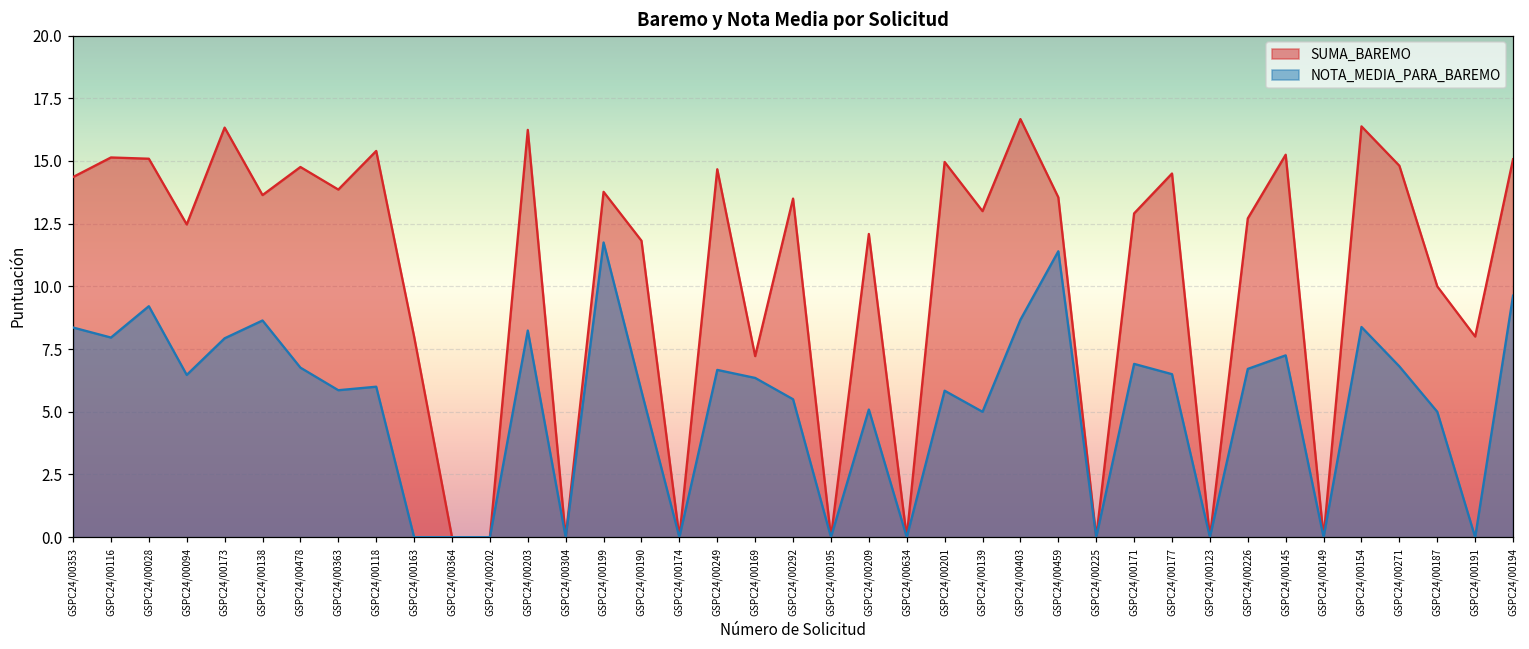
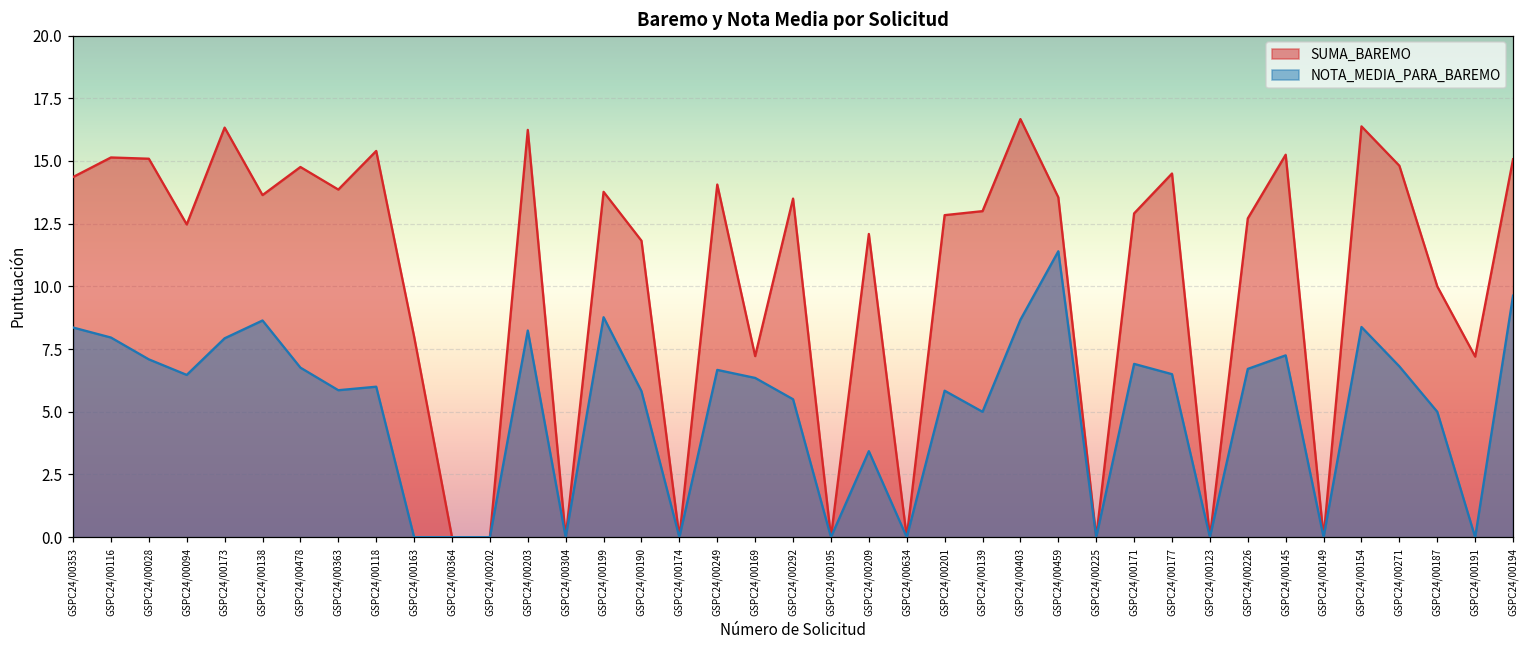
  {
    "SUMA_BAREMO": {
      "GSPC24/00353": 14.4,
      "GSPC24/00116": 15.1,
      "GSPC24/00028": 15.1,
      "GSPC24/00094": 12.5,
      "GSPC24/00173": 16.3,
      "GSPC24/00138": 13.6,
      "GSPC24/00478": 14.8,
      "GSPC24/00363": 13.9,
      "GSPC24/00118": 15.4,
      "GSPC24/00163": 8.0,
      "GSPC24/00203": 16.2,
      "GSPC24/00199": 13.8,
      "GSPC24/00190": 11.8,
-     "GSPC24/00249": 14.7,
+     "GSPC24/00249": 14.1,
      "GSPC24/00169": 7.2,
      "GSPC24/00292": 13.5,
      "GSPC24/00209": 12.1,
-     "GSPC24/00201": 15.0,
+     "GSPC24/00201": 12.8,
      "GSPC24/00139": 13.0,
      "GSPC24/00403": 16.7,
      "GSPC24/00459": 13.6,
      "GSPC24/00171": 12.9,
      "GSPC24/00177": 14.5,
      "GSPC24/00226": 12.7,
      "GSPC24/00145": 15.3,
      "GSPC24/00154": 16.4,
      "GSPC24/00271": 14.8,
      "GSPC24/00187": 10.0,
-     "GSPC24/00191": 8.0,
+     "GSPC24/00191": 7.2,
      "GSPC24/00194": 15.1
    },
    "NOTA_MEDIA_PARA_BAREMO": {
      "GSPC24/00353": 8.4,
      "GSPC24/00116": 8.0,
-     "GSPC24/00028": 9.2,
+     "GSPC24/00028": 7.1,
      "GSPC24/00094": 6.5,
      "GSPC24/00173": 7.9,
      "GSPC24/00138": 8.6,
      "GSPC24/00478": 6.8,
      "GSPC24/00363": 5.9,
      "GSPC24/00118": 6.0,
      "GSPC24/00163": 0.0,
      "GSPC24/00203": 8.2,
-     "GSPC24/00199": 11.8,
+     "GSPC24/00199": 8.8,
      "GSPC24/00190": 5.8,
      "GSPC24/00249": 6.7,
      "GSPC24/00169": 6.4,
      "GSPC24/00292": 5.5,
-     "GSPC24/00209": 5.1,
+     "GSPC24/00209": 3.4,
      "GSPC24/00201": 5.8,
      "GSPC24/00139": 5.0,
      "GSPC24/00403": 8.7,
      "GSPC24/00459": 11.4,
      "GSPC24/00171": 6.9,
      "GSPC24/00177": 6.5,
      "GSPC24/00226": 6.7,
      "GSPC24/00145": 7.3,
      "GSPC24/00154": 8.4,
      "GSPC24/00271": 6.8,
      "GSPC24/00187": 5.0,
      "GSPC24/00191": 0.0,
      "GSPC24/00194": 9.6
    }
  }
